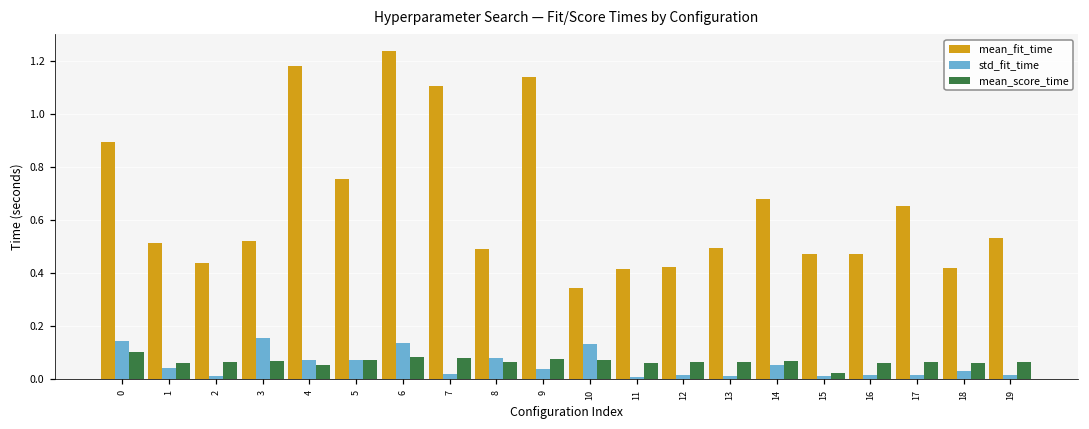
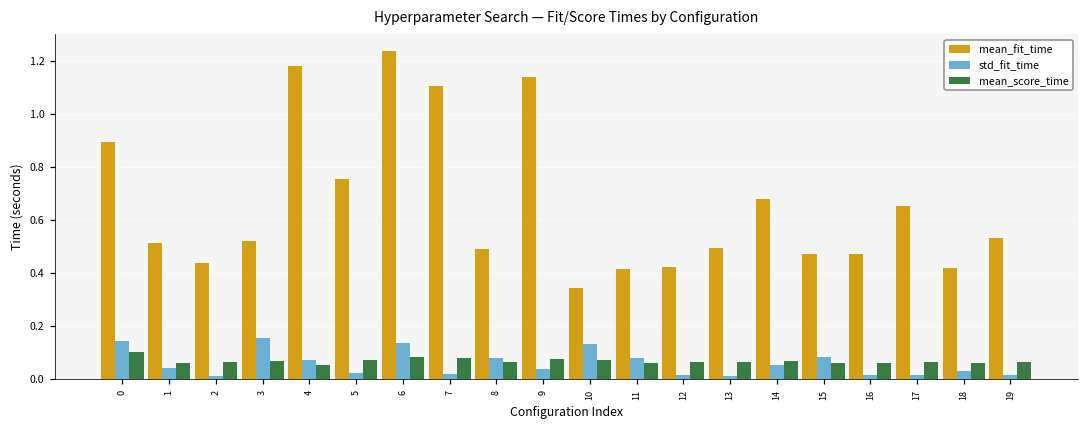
  {
    "mean_fit_time": {
      "0": 0.90,
      "1": 0.51,
      "2": 0.44,
      "3": 0.52,
      "4": 1.18,
      "5": 0.76,
      "6": 1.24,
      "7": 1.11,
      "8": 0.49,
      "9": 1.14,
      "10": 0.35,
      "11": 0.42,
      "12": 0.42,
      "13": 0.49,
      "14": 0.68,
      "15": 0.47,
      "16": 0.47,
      "17": 0.65,
      "18": 0.42,
      "19": 0.53
    },
    "std_fit_time": {
      "0": 0.14,
      "1": 0.04,
      "2": 0.01,
      "3": 0.16,
      "4": 0.07,
-     "5": 0.07,
+     "5": 0.02,
      "6": 0.13,
      "7": 0.02,
      "8": 0.08,
      "9": 0.04,
      "10": 0.13,
-     "11": 0.01,
+     "11": 0.08,
      "12": 0.01,
      "13": 0.01,
      "14": 0.05,
-     "15": 0.01,
+     "15": 0.08,
      "16": 0.01,
      "17": 0.01,
      "18": 0.03,
      "19": 0.01
    },
    "mean_score_time": {
      "0": 0.10,
      "1": 0.06,
      "2": 0.06,
      "3": 0.07,
      "4": 0.05,
      "5": 0.07,
      "6": 0.08,
      "7": 0.08,
      "8": 0.06,
      "9": 0.08,
      "10": 0.07,
      "11": 0.06,
      "12": 0.07,
      "13": 0.06,
      "14": 0.07,
-     "15": 0.02,
+     "15": 0.06,
      "16": 0.06,
      "17": 0.07,
      "18": 0.06,
      "19": 0.07
    }
  }
